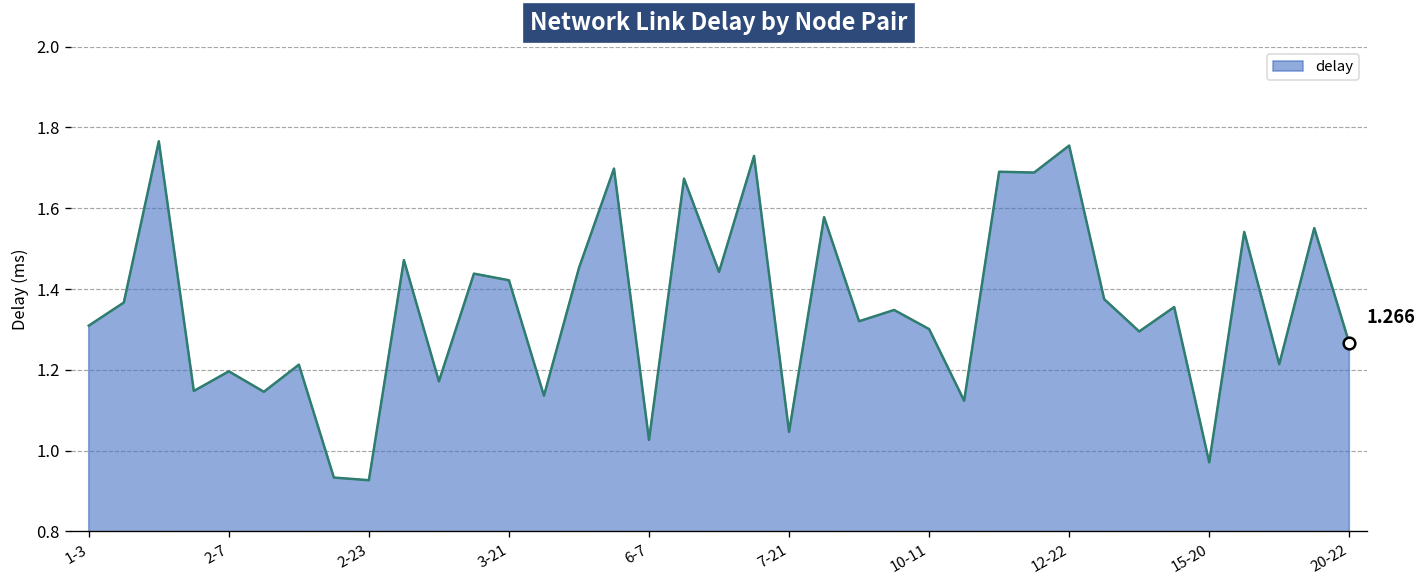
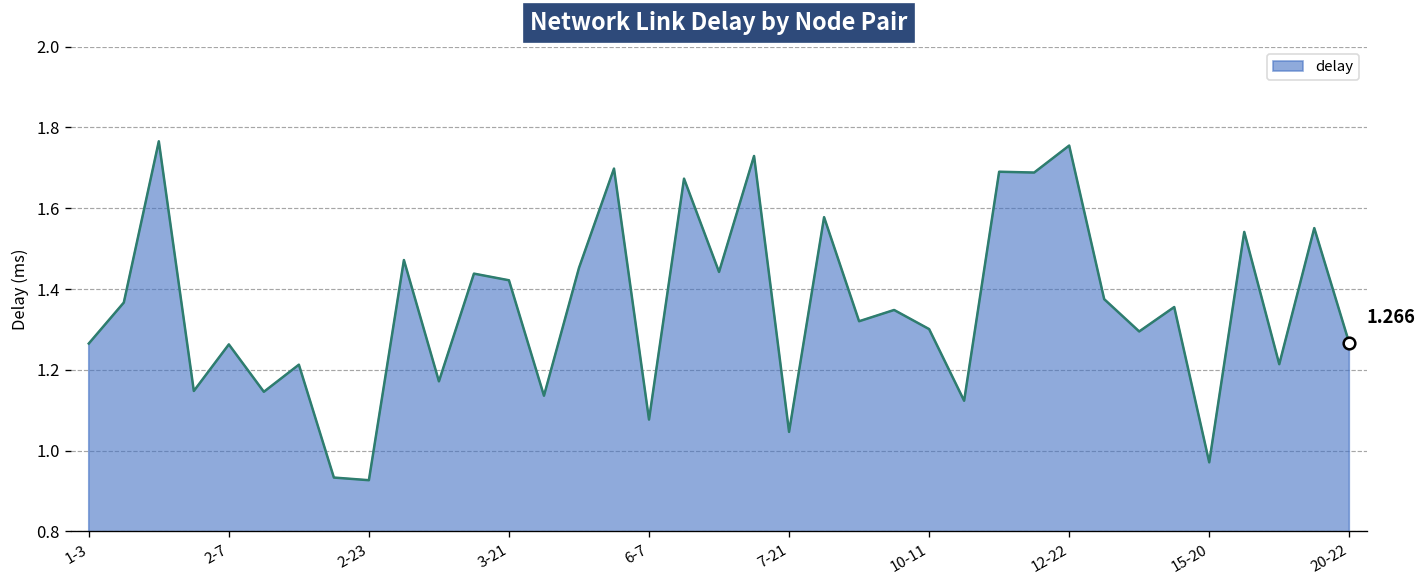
  {
    "delay": {
-     "1-3": 1.31,
-     "2-7": 1.20,
+     "1-3": 1.27,
+     "2-7": 1.26,
      "2-23": 0.93,
      "3-21": 1.42,
-     "6-7": 1.03,
+     "6-7": 1.08,
      "7-21": 1.05,
      "10-11": 1.30,
      "12-22": 1.76,
      "15-20": 0.97
    }
  }
